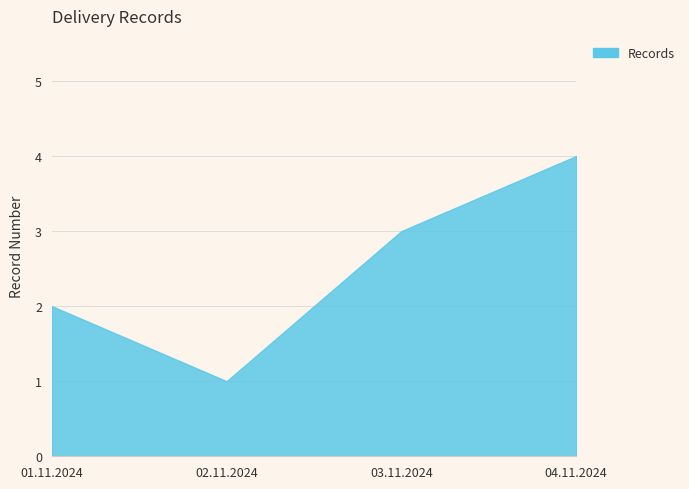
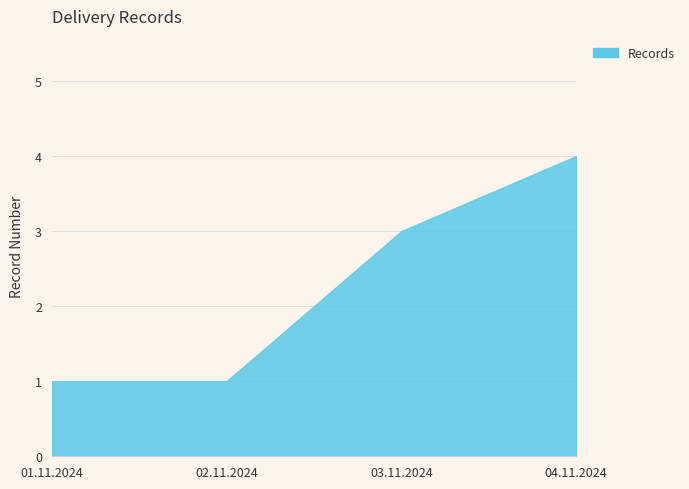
  {
-   "01.11.2024": 2,
+   "01.11.2024": 1,
    "02.11.2024": 1,
    "03.11.2024": 3,
    "04.11.2024": 4
  }
